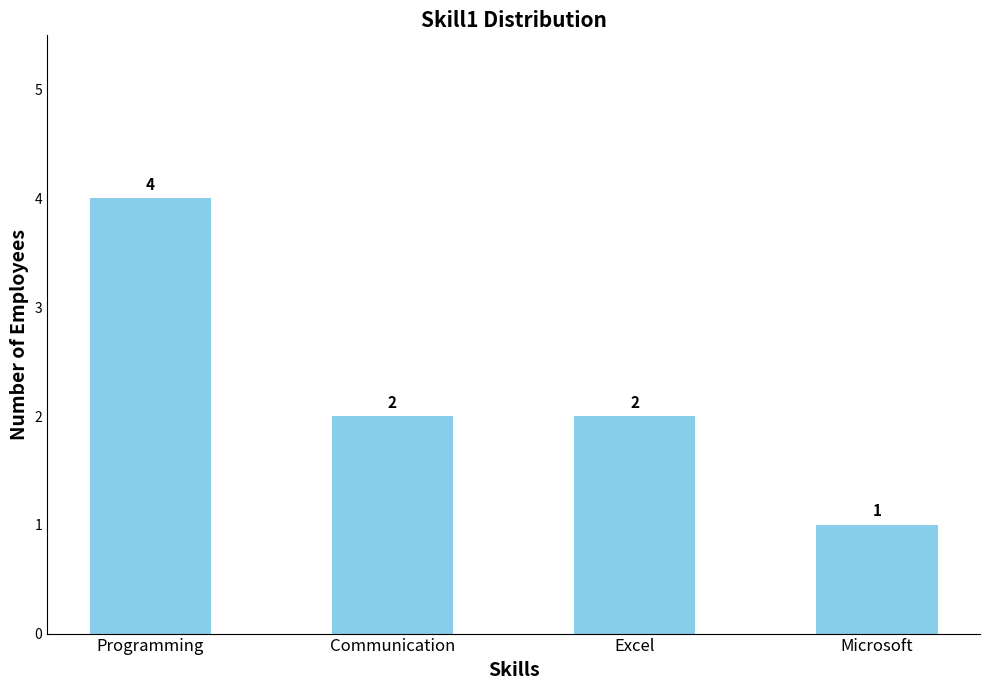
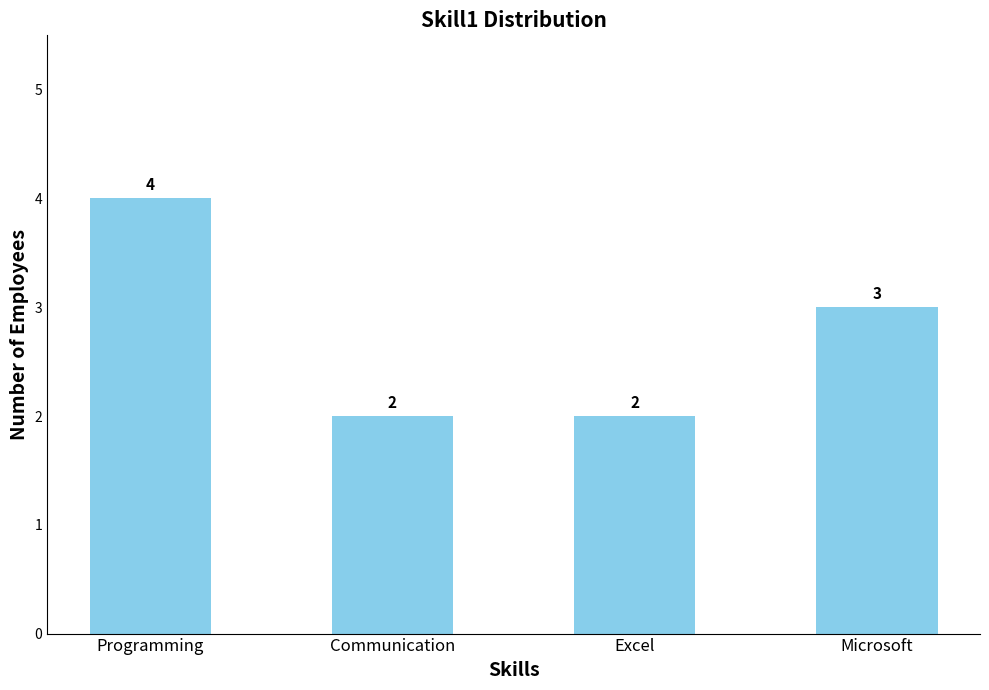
  {
    "Programming": 4,
    "Communication": 2,
    "Excel": 2,
-   "Microsoft": 1
+   "Microsoft": 3
  }
